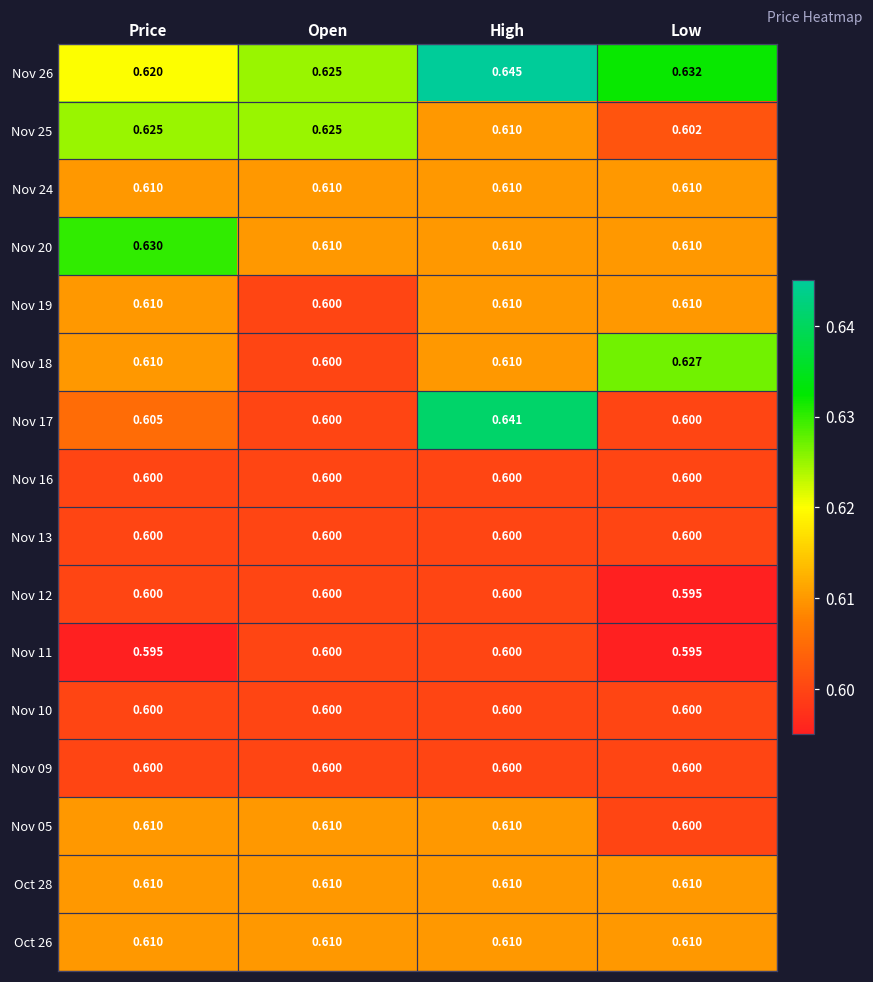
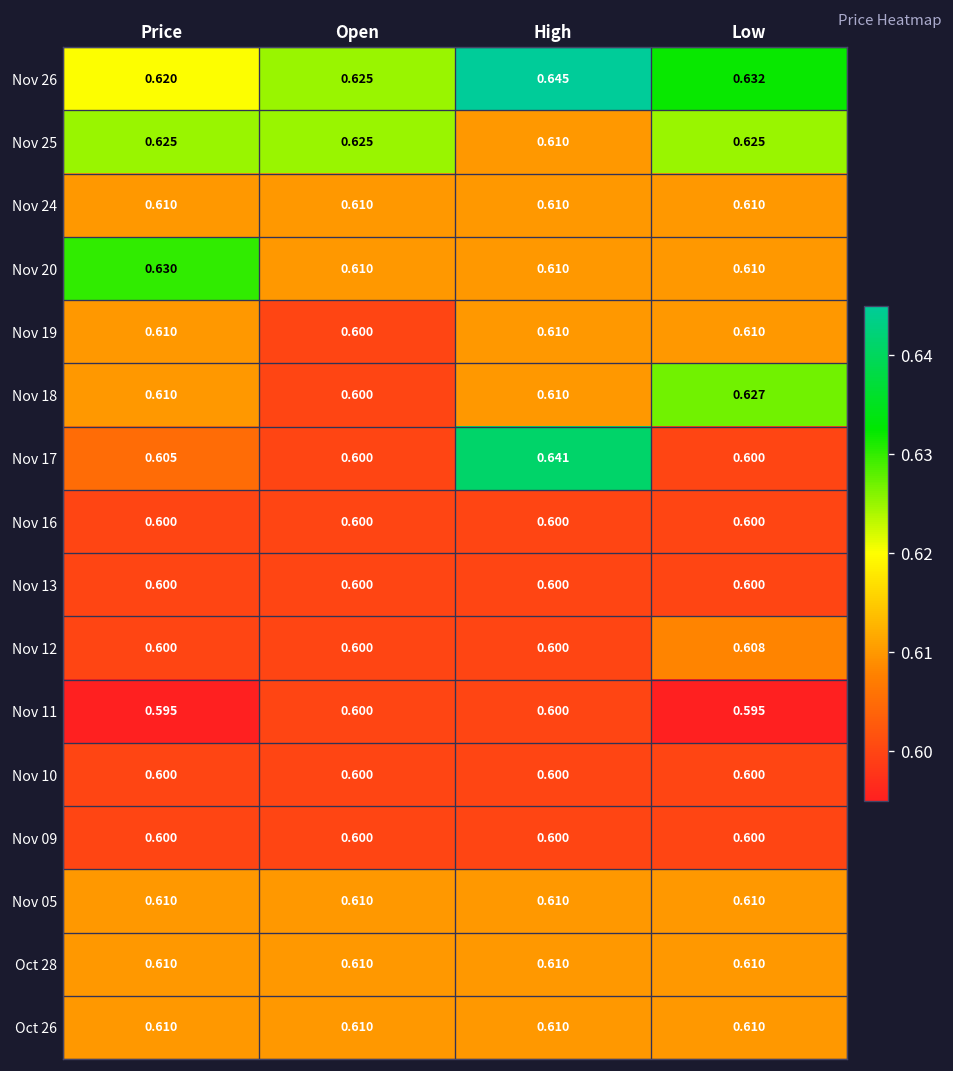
  {
    "Nov 26": {
      "Price": 0.620,
      "Open": 0.625,
      "High": 0.645,
      "Low": 0.632
    },
    "Nov 25": {
      "Price": 0.625,
      "Open": 0.625,
      "High": 0.610,
-     "Low": 0.602
+     "Low": 0.625
    },
    "Nov 24": {
      "Price": 0.610,
      "Open": 0.610,
      "High": 0.610,
      "Low": 0.610
    },
    "Nov 20": {
      "Price": 0.630,
      "Open": 0.610,
      "High": 0.610,
      "Low": 0.610
    },
    "Nov 19": {
      "Price": 0.610,
      "Open": 0.600,
      "High": 0.610,
      "Low": 0.610
    },
    "Nov 18": {
      "Price": 0.610,
      "Open": 0.600,
      "High": 0.610,
      "Low": 0.627
    },
    "Nov 17": {
      "Price": 0.605,
      "Open": 0.600,
      "High": 0.641,
      "Low": 0.600
    },
    "Nov 16": {
      "Price": 0.600,
      "Open": 0.600,
      "High": 0.600,
      "Low": 0.600
    },
    "Nov 13": {
      "Price": 0.600,
      "Open": 0.600,
      "High": 0.600,
      "Low": 0.600
    },
    "Nov 12": {
      "Price": 0.600,
      "Open": 0.600,
      "High": 0.600,
-     "Low": 0.595
+     "Low": 0.608
    },
    "Nov 11": {
      "Price": 0.595,
      "Open": 0.600,
      "High": 0.600,
      "Low": 0.595
    },
    "Nov 10": {
      "Price": 0.600,
      "Open": 0.600,
      "High": 0.600,
      "Low": 0.600
    },
    "Nov 09": {
      "Price": 0.600,
      "Open": 0.600,
      "High": 0.600,
      "Low": 0.600
    },
    "Nov 05": {
      "Price": 0.610,
      "Open": 0.610,
      "High": 0.610,
-     "Low": 0.600
+     "Low": 0.610
    },
    "Oct 28": {
      "Price": 0.610,
      "Open": 0.610,
      "High": 0.610,
      "Low": 0.610
    },
    "Oct 26": {
      "Price": 0.610,
      "Open": 0.610,
      "High": 0.610,
      "Low": 0.610
    }
  }
